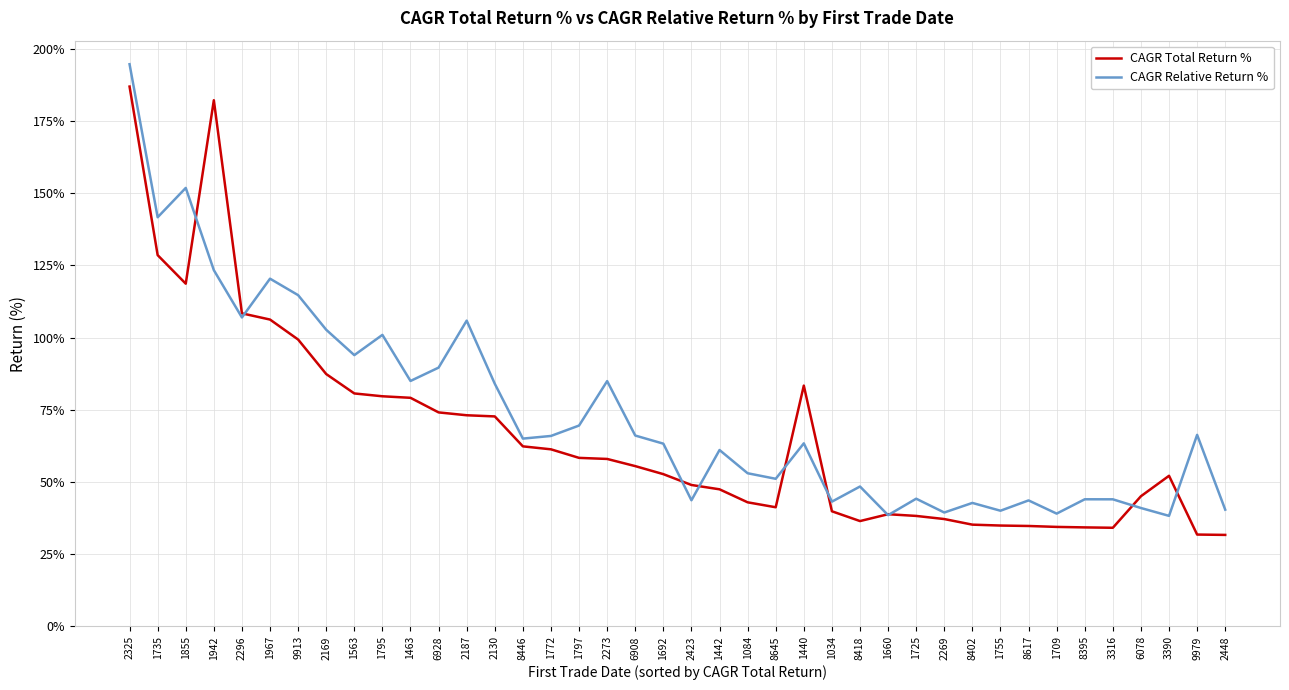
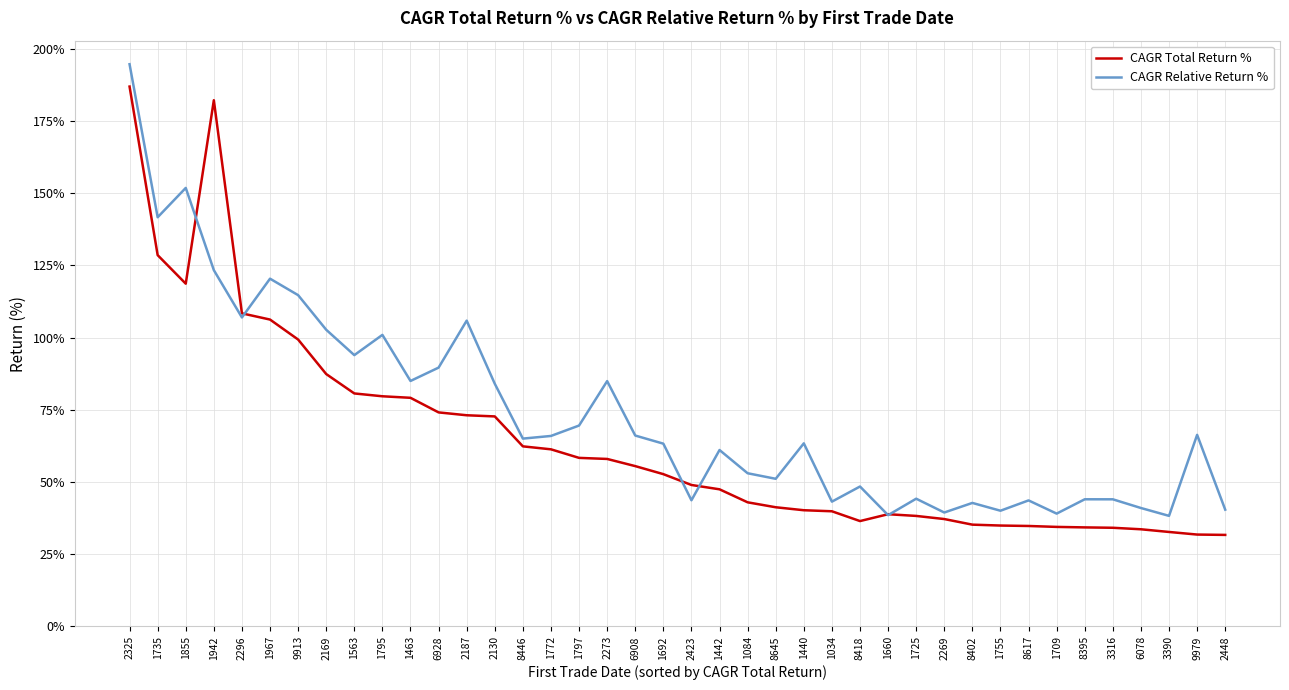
  {
    "CAGR Total Return %": {
      "2325": "187%",
      "1735": "129%",
      "1855": "119%",
      "1942": "182%",
      "2296": "108%",
      "1967": "106%",
      "9913": "99%",
      "2169": "87%",
      "1563": "81%",
      "1795": "80%",
      "1463": "79%",
      "6928": "74%",
      "2187": "73%",
      "2130": "73%",
      "8446": "62%",
      "1772": "61%",
      "1797": "58%",
      "2273": "58%",
      "6908": "56%",
      "1692": "53%",
      "2423": "49%",
      "1442": "47%",
      "1084": "43%",
      "8645": "41%",
-     "1440": "83%",
+     "1440": "40%",
      "1034": "40%",
      "8418": "36%",
      "1725": "38%",
      "2269": "37%",
      "8402": "35%",
      "1755": "35%",
      "8617": "35%",
      "1709": "34%",
      "8395": "34%",
      "3316": "34%",
-     "6078": "45%",
-     "3390": "52%",
+     "6078": "34%",
+     "3390": "33%",
      "9979": "32%",
      "2448": "32%"
    },
    "CAGR Relative Return %": {
      "2325": "195%",
      "1735": "142%",
      "1855": "152%",
      "1942": "123%",
      "2296": "107%",
      "1967": "120%",
      "9913": "115%",
      "2169": "103%",
      "1563": "94%",
      "1795": "101%",
      "1463": "85%",
      "6928": "90%",
      "2187": "106%",
      "2130": "84%",
      "8446": "65%",
      "1772": "66%",
      "1797": "70%",
      "2273": "85%",
      "6908": "66%",
      "1692": "63%",
      "2423": "44%",
      "1442": "61%",
      "1084": "53%",
      "8645": "51%",
      "1440": "63%",
      "1034": "43%",
      "8418": "48%",
      "1725": "44%",
      "2269": "39%",
      "8402": "43%",
      "1755": "40%",
      "8617": "44%",
      "1709": "39%",
      "8395": "44%",
      "3316": "44%",
      "6078": "41%",
      "3390": "38%",
      "9979": "66%",
      "2448": "40%"
    }
  }
